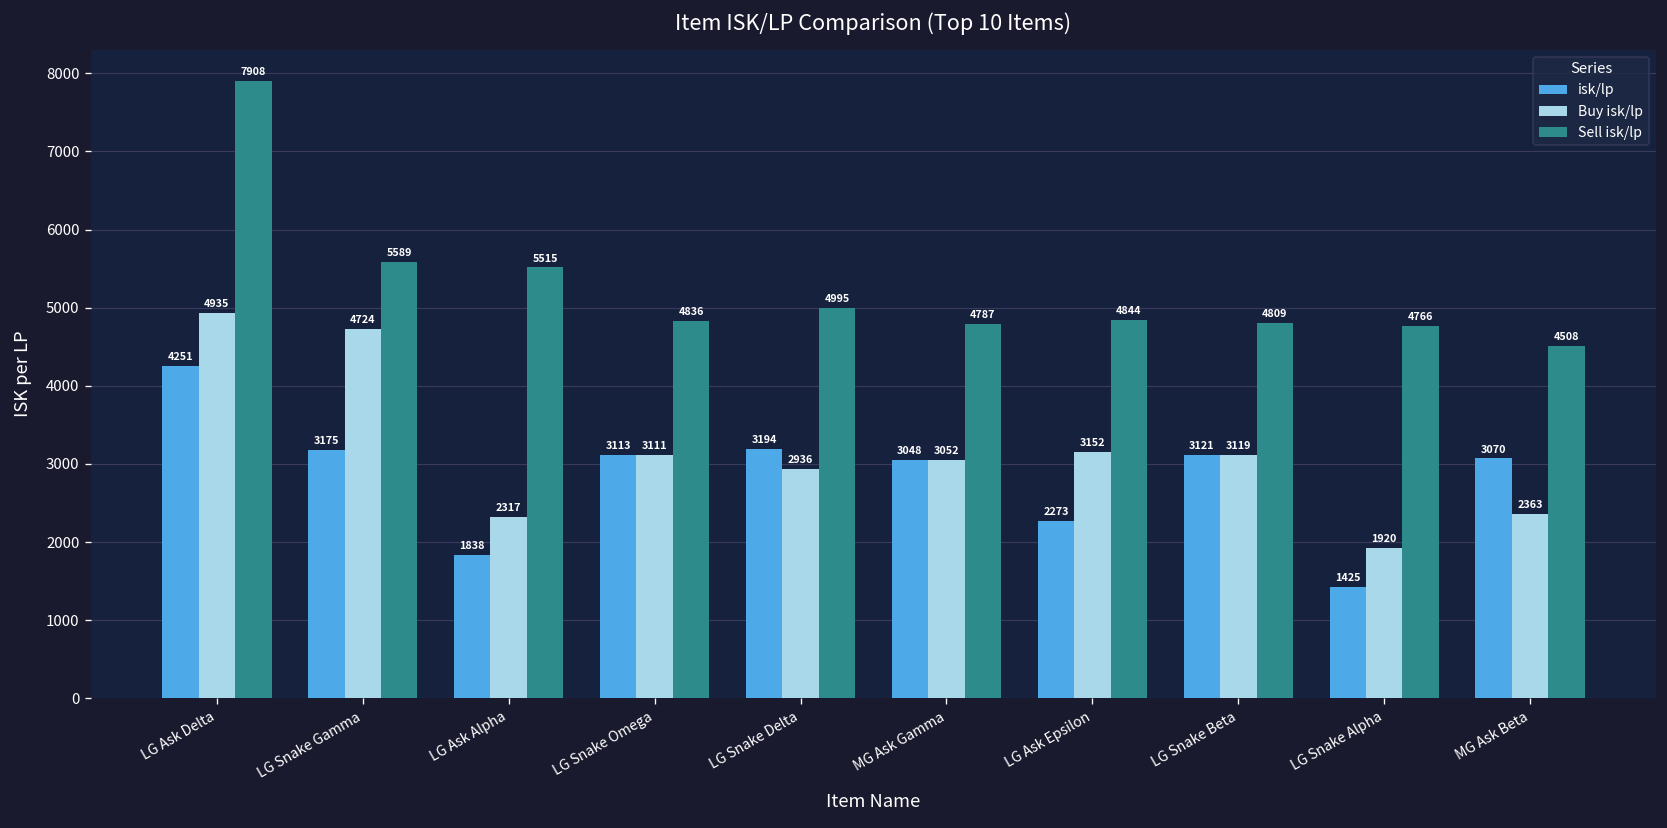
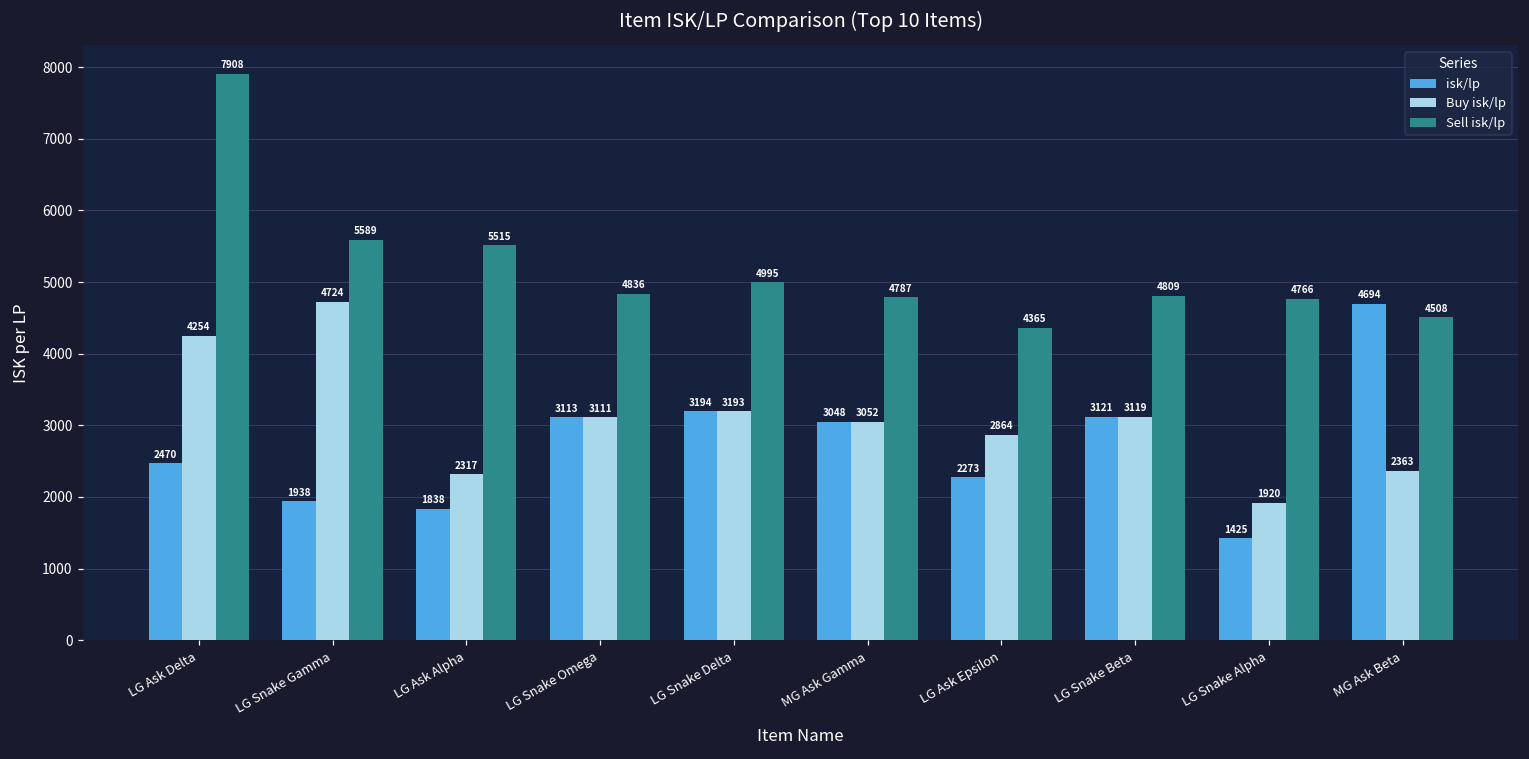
  {
    "isk/lp": {
-     "LG Ask Delta": 4251,
-     "LG Snake Gamma": 3175,
+     "LG Ask Delta": 2470,
+     "LG Snake Gamma": 1938,
      "LG Ask Alpha": 1838,
      "LG Snake Omega": 3113,
      "LG Snake Delta": 3194,
      "MG Ask Gamma": 3048,
      "LG Ask Epsilon": 2273,
      "LG Snake Beta": 3121,
      "LG Snake Alpha": 1425,
-     "MG Ask Beta": 3070
+     "MG Ask Beta": 4694
    },
    "Buy isk/lp": {
-     "LG Ask Delta": 4935,
+     "LG Ask Delta": 4254,
      "LG Snake Gamma": 4724,
      "LG Ask Alpha": 2317,
      "LG Snake Omega": 3111,
-     "LG Snake Delta": 2936,
+     "LG Snake Delta": 3193,
      "MG Ask Gamma": 3052,
-     "LG Ask Epsilon": 3152,
+     "LG Ask Epsilon": 2864,
      "LG Snake Beta": 3119,
      "LG Snake Alpha": 1920,
      "MG Ask Beta": 2363
    },
    "Sell isk/lp": {
      "LG Ask Delta": 7908,
      "LG Snake Gamma": 5589,
      "LG Ask Alpha": 5515,
      "LG Snake Omega": 4836,
      "LG Snake Delta": 4995,
      "MG Ask Gamma": 4787,
-     "LG Ask Epsilon": 4844,
+     "LG Ask Epsilon": 4365,
      "LG Snake Beta": 4809,
      "LG Snake Alpha": 4766,
      "MG Ask Beta": 4508
    }
  }
